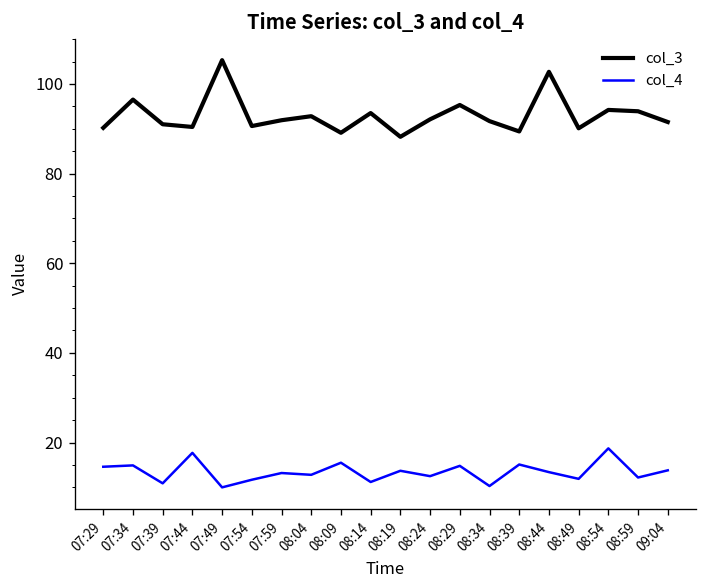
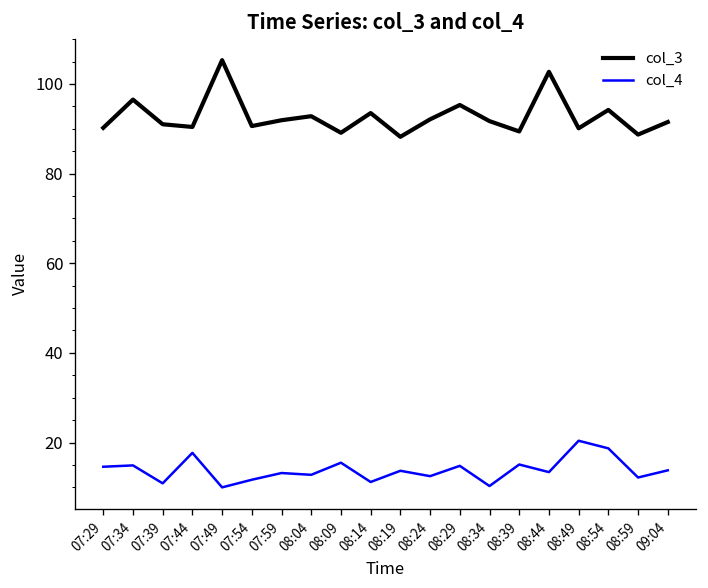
  {
    "col_3": {
      "07:29": 90,
      "07:34": 97,
      "07:39": 91,
      "07:44": 90,
      "07:49": 105,
      "07:54": 91,
      "07:59": 92,
      "08:04": 93,
      "08:09": 89,
      "08:14": 94,
      "08:19": 88,
      "08:24": 92,
      "08:29": 95,
      "08:34": 92,
      "08:39": 89,
      "08:44": 103,
      "08:49": 90,
      "08:54": 94,
-     "08:59": 94,
+     "08:59": 89,
      "09:04": 92
    },
    "col_4": {
      "07:29": 15,
      "07:34": 15,
      "07:39": 11,
      "07:44": 18,
      "07:49": 10,
      "07:54": 12,
      "07:59": 13,
      "08:04": 13,
      "08:09": 16,
      "08:14": 11,
      "08:19": 14,
      "08:24": 13,
      "08:29": 15,
      "08:34": 10,
      "08:39": 15,
      "08:44": 13,
-     "08:49": 12,
+     "08:49": 20,
      "08:54": 19,
      "08:59": 12,
      "09:04": 14
    }
  }
